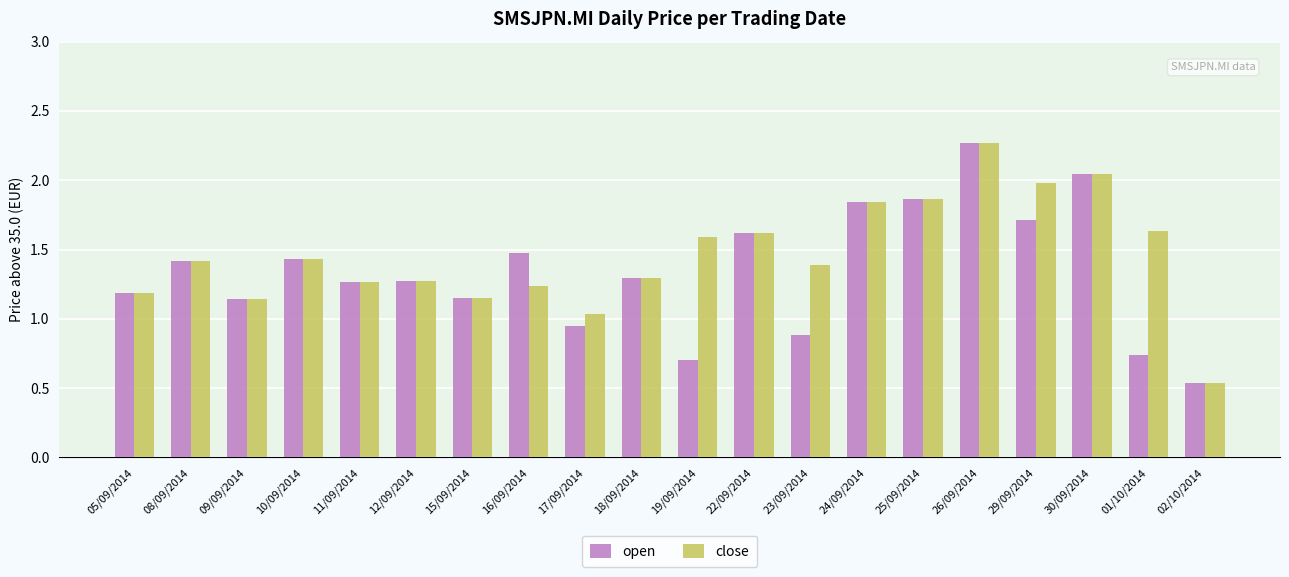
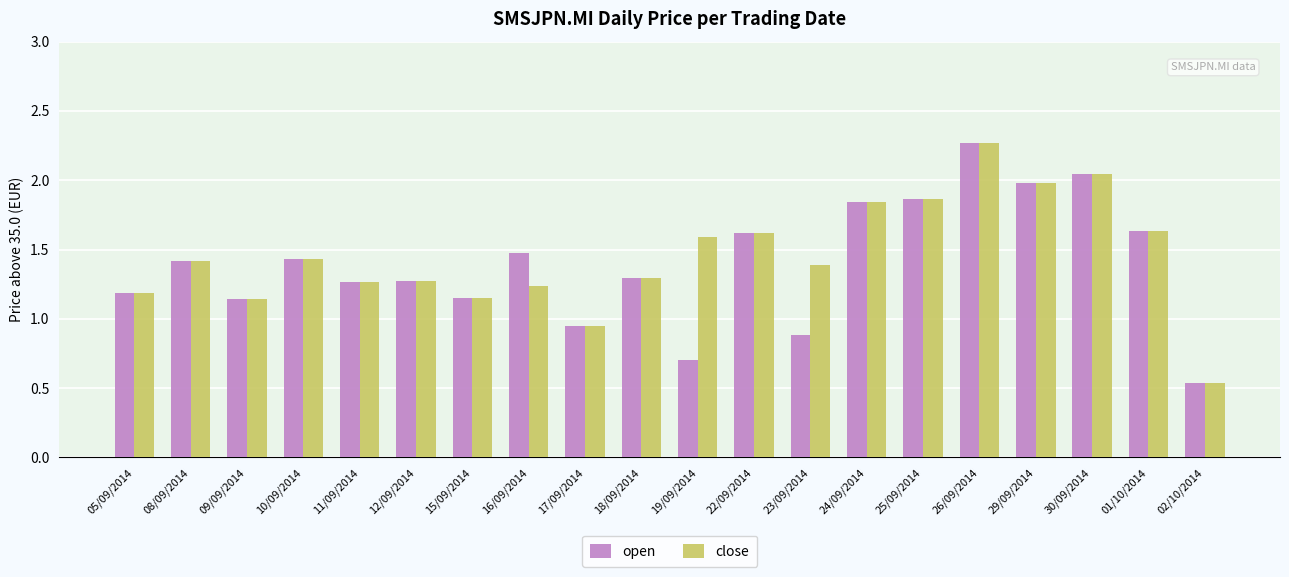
  {
    "open": {
      "05/09/2014": 1.19,
      "08/09/2014": 1.41,
      "09/09/2014": 1.14,
      "10/09/2014": 1.43,
      "11/09/2014": 1.27,
      "12/09/2014": 1.27,
      "15/09/2014": 1.15,
      "16/09/2014": 1.48,
      "17/09/2014": 0.95,
      "18/09/2014": 1.30,
      "19/09/2014": 0.70,
      "22/09/2014": 1.62,
      "23/09/2014": 0.88,
      "24/09/2014": 1.84,
      "25/09/2014": 1.87,
      "26/09/2014": 2.27,
-     "29/09/2014": 1.71,
+     "29/09/2014": 1.98,
      "30/09/2014": 2.05,
-     "01/10/2014": 0.74,
+     "01/10/2014": 1.63,
      "02/10/2014": 0.53
    },
    "close": {
      "05/09/2014": 1.19,
      "08/09/2014": 1.41,
      "09/09/2014": 1.14,
      "10/09/2014": 1.43,
      "11/09/2014": 1.27,
      "12/09/2014": 1.27,
      "15/09/2014": 1.15,
      "16/09/2014": 1.23,
-     "17/09/2014": 1.04,
+     "17/09/2014": 0.95,
      "18/09/2014": 1.30,
      "19/09/2014": 1.59,
      "22/09/2014": 1.62,
      "23/09/2014": 1.39,
      "24/09/2014": 1.84,
      "25/09/2014": 1.87,
      "26/09/2014": 2.27,
      "29/09/2014": 1.98,
      "30/09/2014": 2.05,
      "01/10/2014": 1.63,
      "02/10/2014": 0.53
    }
  }
